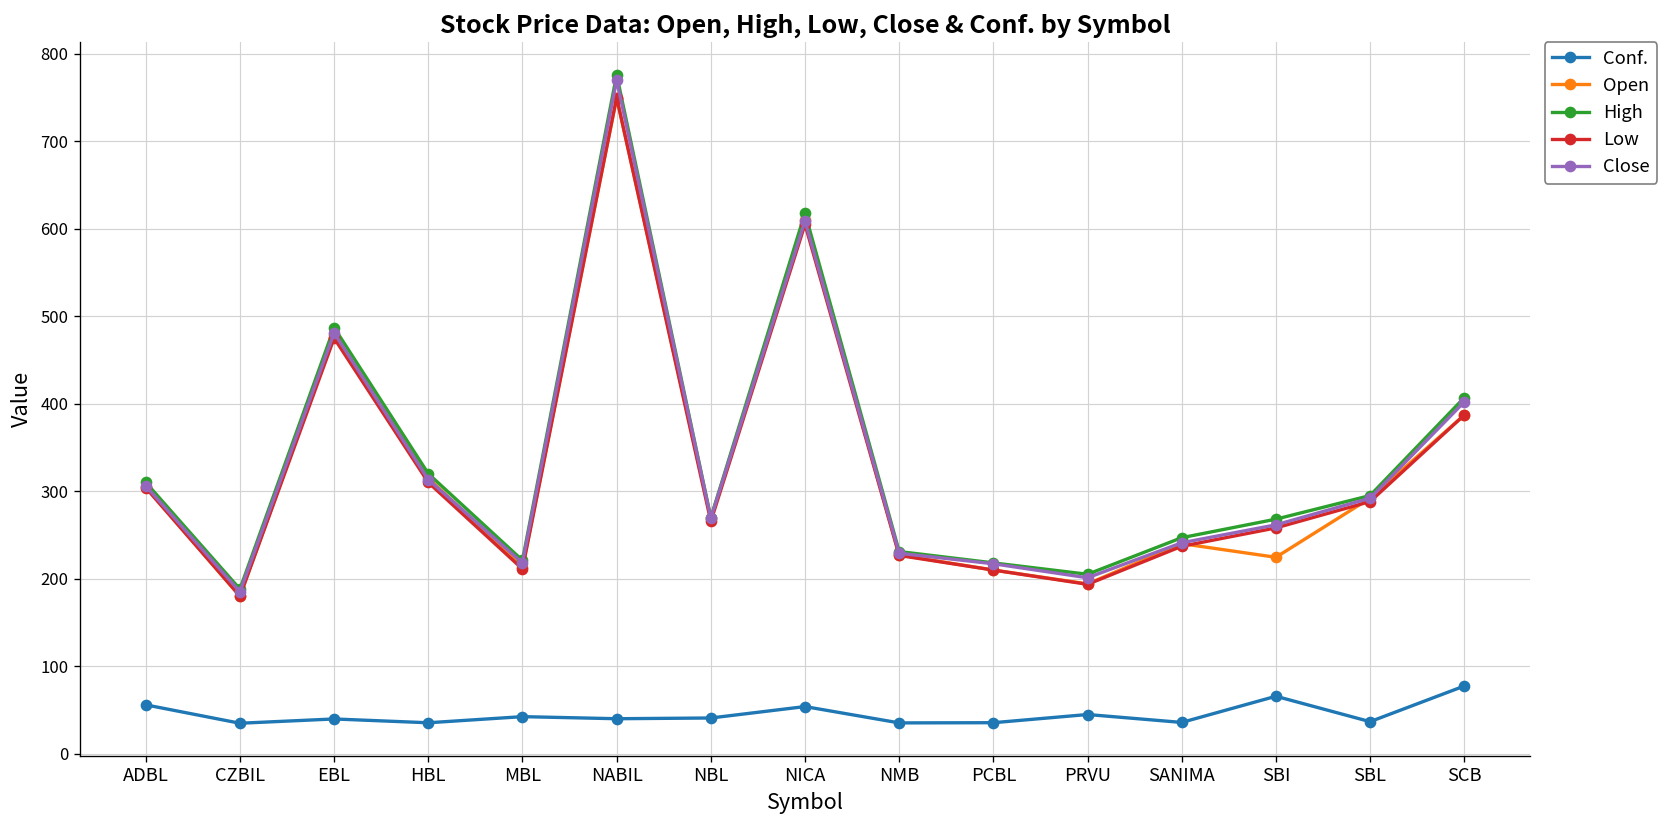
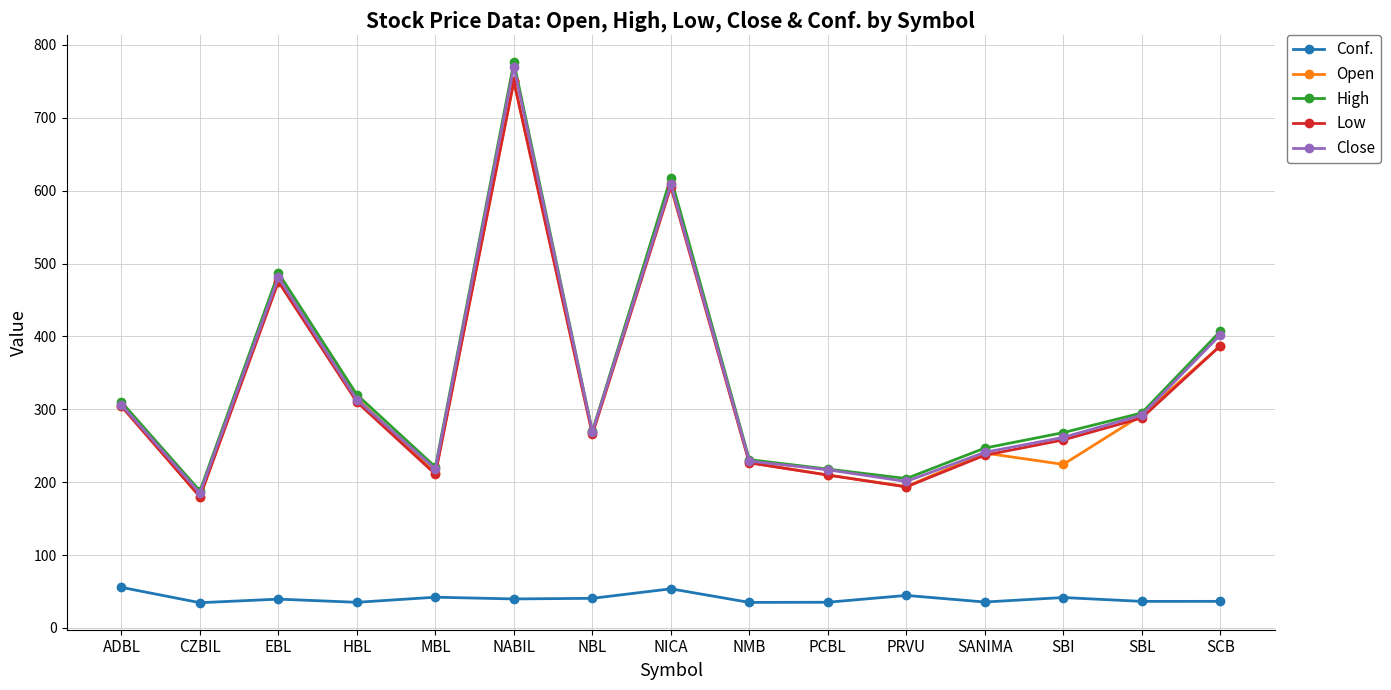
  {
    "Conf.": {
      "ADBL": 60,
      "CZBIL": 30,
      "EBL": 40,
      "HBL": 40,
      "MBL": 40,
      "NABIL": 40,
      "NBL": 40,
      "NICA": 50,
      "NMB": 40,
      "PCBL": 40,
      "PRVU": 40,
      "SANIMA": 40,
-     "SBI": 70,
+     "SBI": 40,
      "SBL": 40,
-     "SCB": 80
+     "SCB": 40
    },
    "Open": {
      "SBI": 220
    },
    "High": {
      "ADBL": 310,
      "EBL": 490,
      "HBL": 320,
      "NABIL": 780,
      "NICA": 620,
      "PRVU": 210,
      "SANIMA": 250,
      "SBI": 270,
      "SCB": 410
    },
    "Low": {
      "EBL": 480,
      "NBL": 270,
      "NICA": 610,
      "SBL": 290
    },
    "Close": {
      "NABIL": 770,
      "PRVU": 200,
      "SCB": 400
    }
  }
